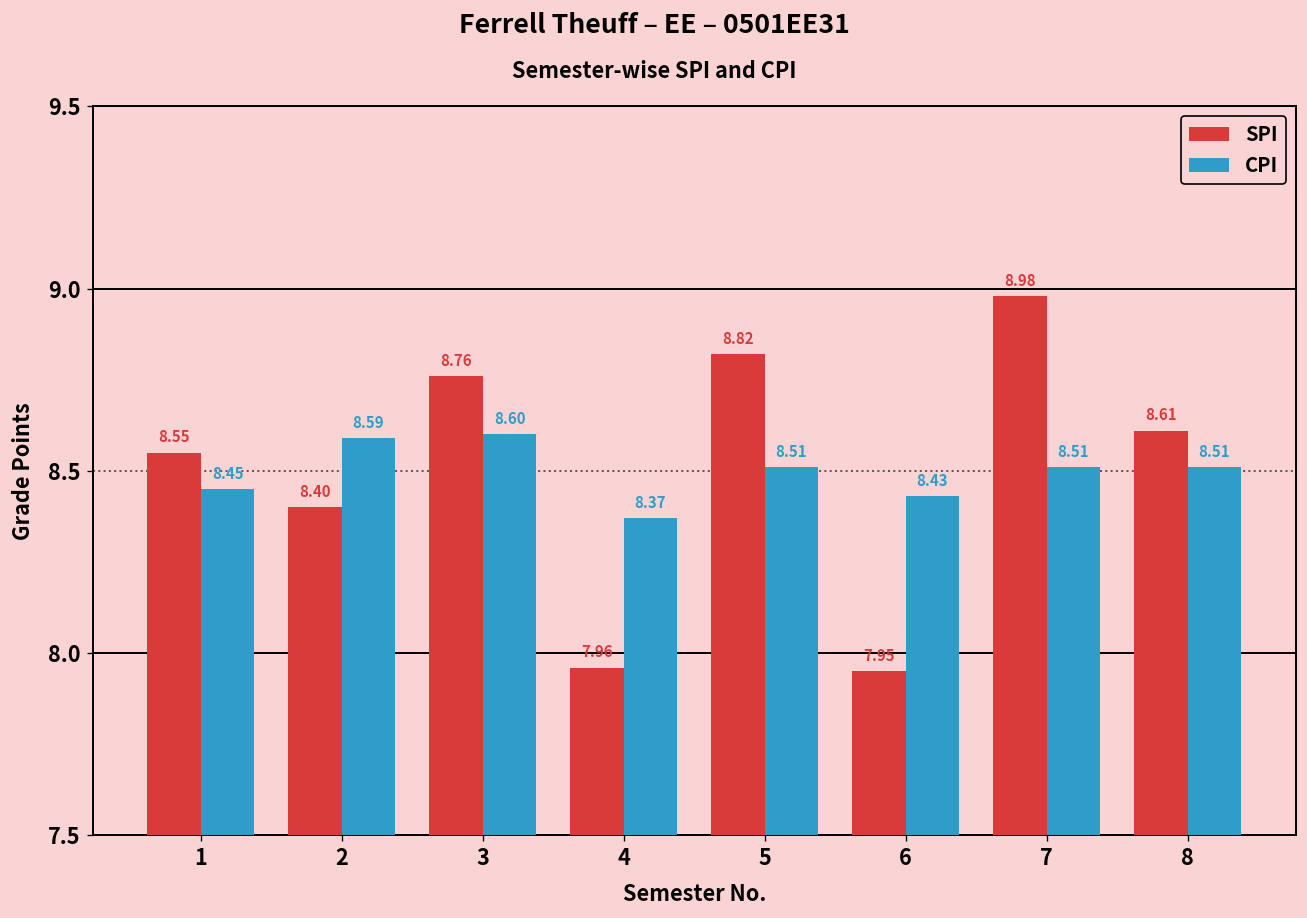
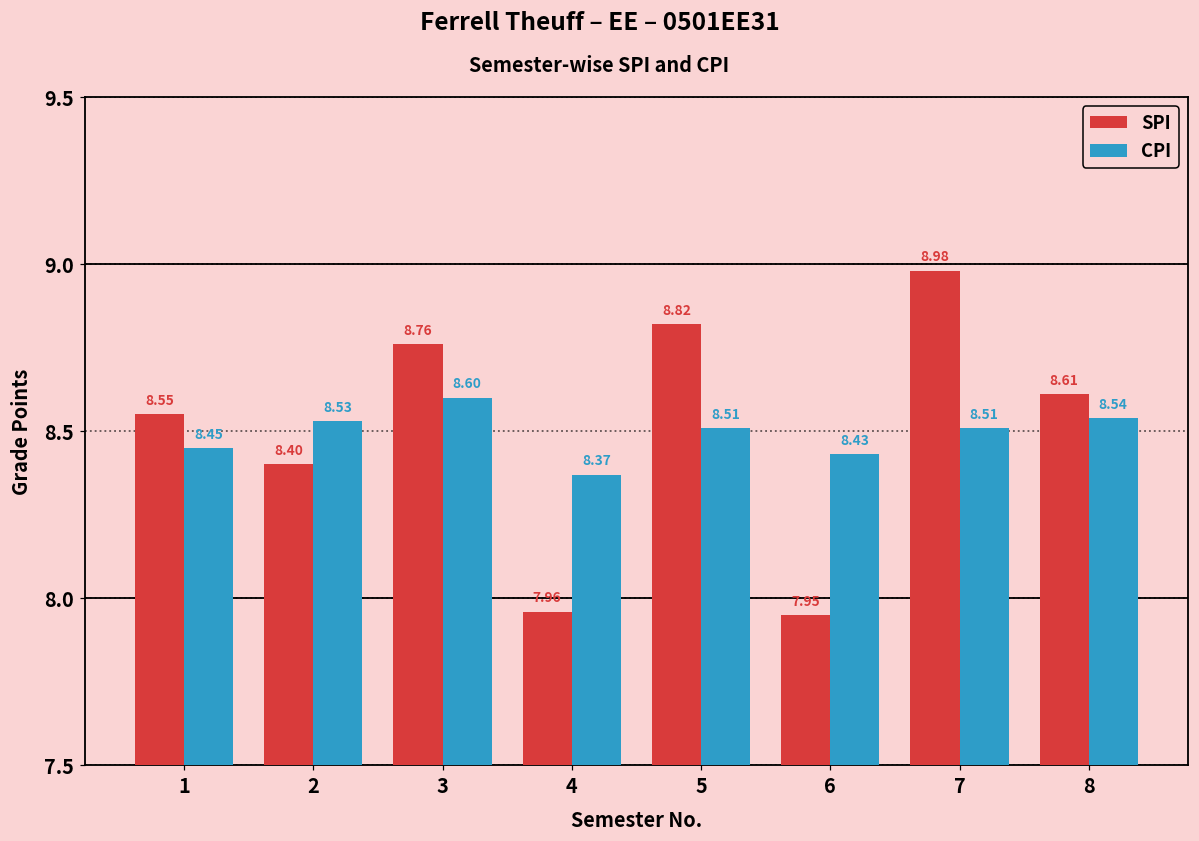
  {
    "SPI": {
      "1": 8.55,
      "2": 8.40,
      "3": 8.76,
      "4": 7.96,
      "5": 8.82,
      "6": 7.95,
      "7": 8.98,
      "8": 8.61
    },
    "CPI": {
      "1": 8.45,
-     "2": 8.59,
+     "2": 8.53,
      "3": 8.60,
      "4": 8.37,
      "5": 8.51,
      "6": 8.43,
      "7": 8.51,
-     "8": 8.51
+     "8": 8.54
    }
  }
